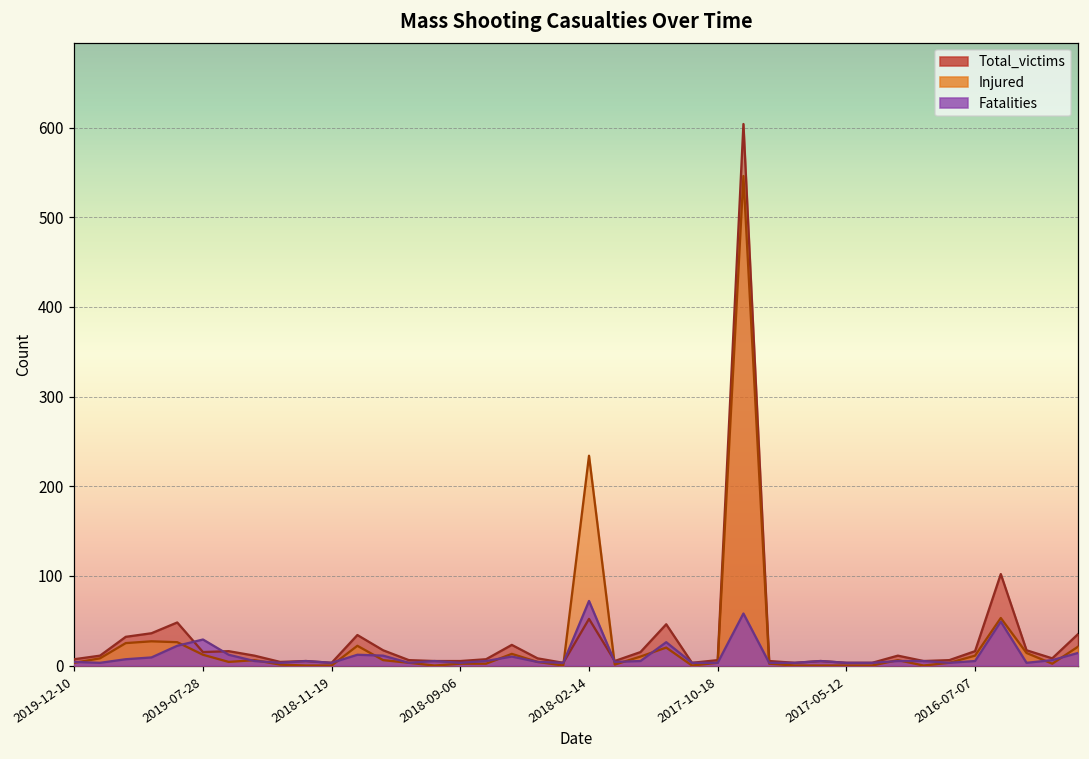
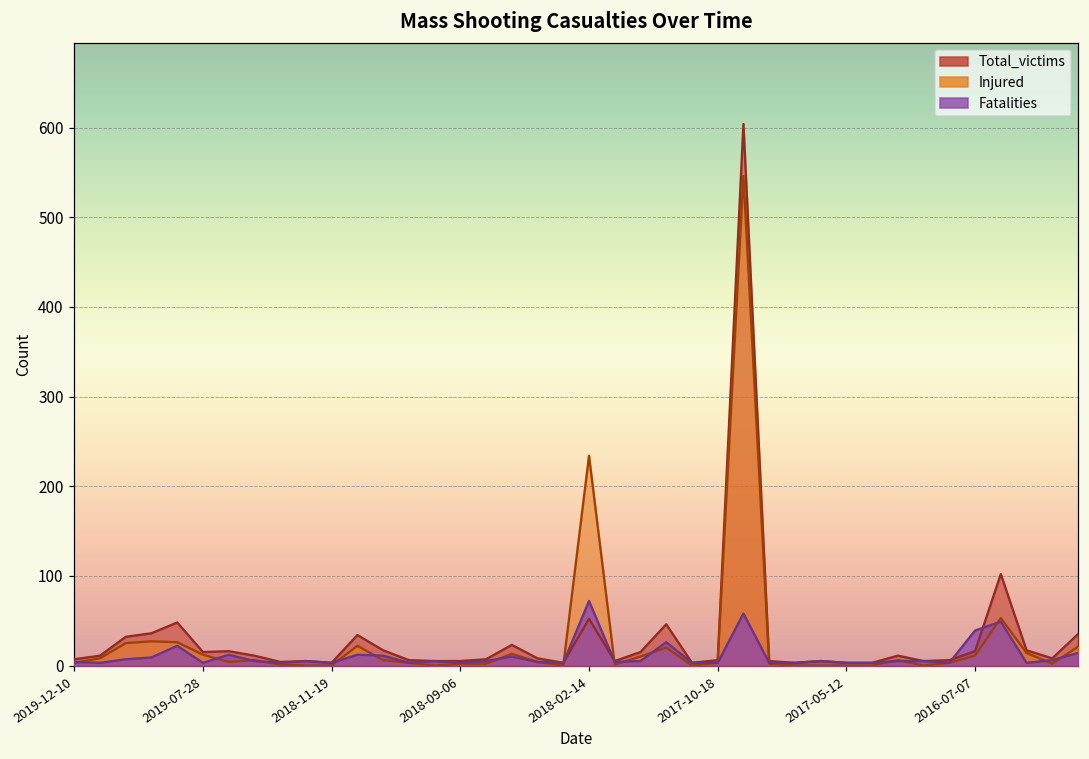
  {
    "Total_victims": {
      "2018-02-14": 50,
      "2016-07-07": 20
    },
    "Injured": {
      "2018-02-14": 230,
      "2016-07-07": 10
    },
    "Fatalities": {
-     "2019-07-28": 30,
+     "2019-07-28": 0,
      "2018-02-14": 70,
-     "2016-07-07": 10
+     "2016-07-07": 40
    }
  }
